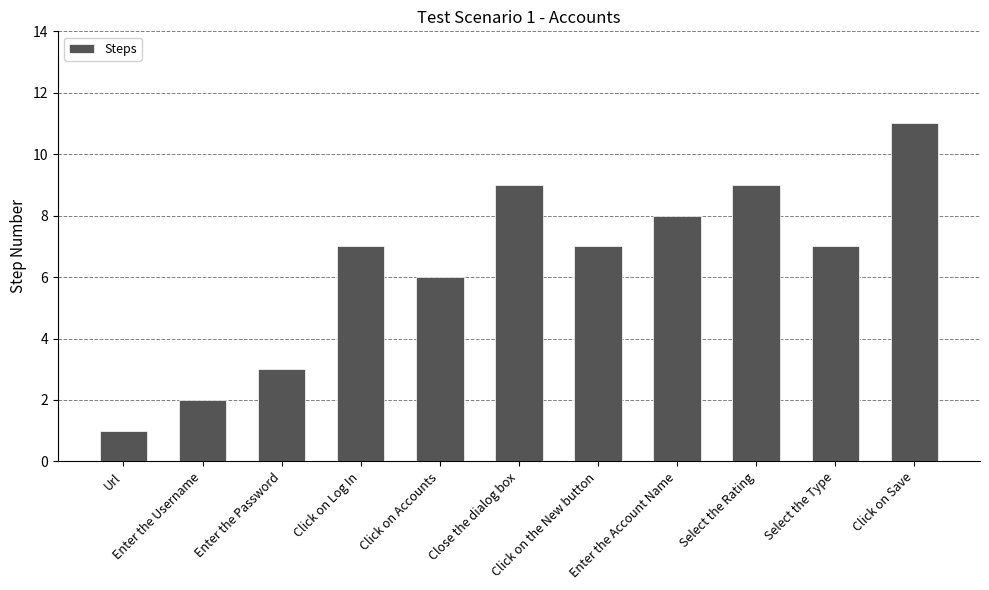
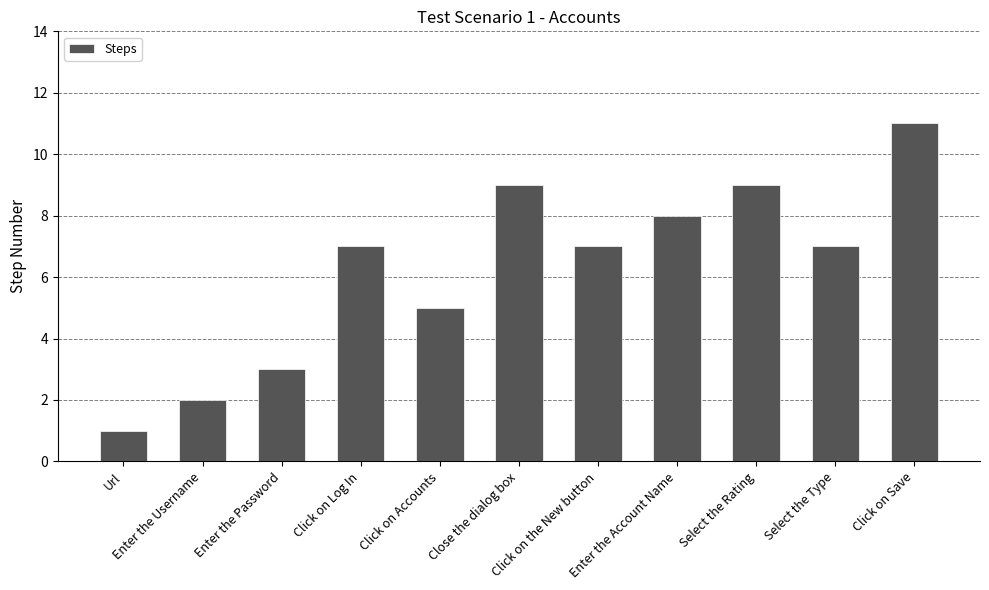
  {
    "Url": 1,
    "Enter the Username": 2,
    "Enter the Password": 3,
    "Click on Log In": 7,
-   "Click on Accounts": 6,
+   "Click on Accounts": 5,
    "Close the dialog box": 9,
    "Click on the New button": 7,
    "Enter the Account Name": 8,
    "Select the Rating": 9,
    "Select the Type": 7,
    "Click on Save": 11
  }
